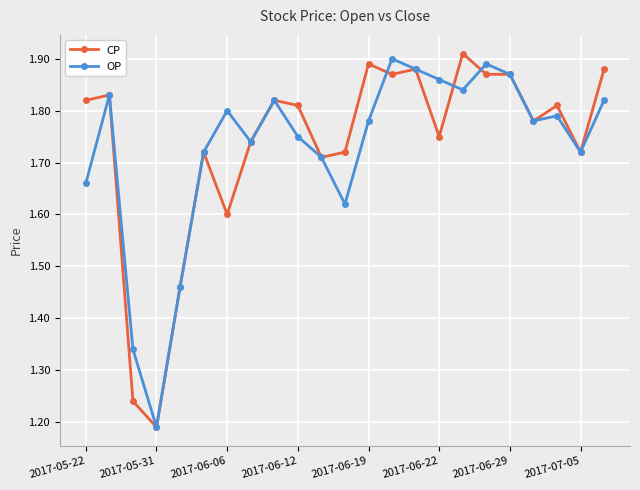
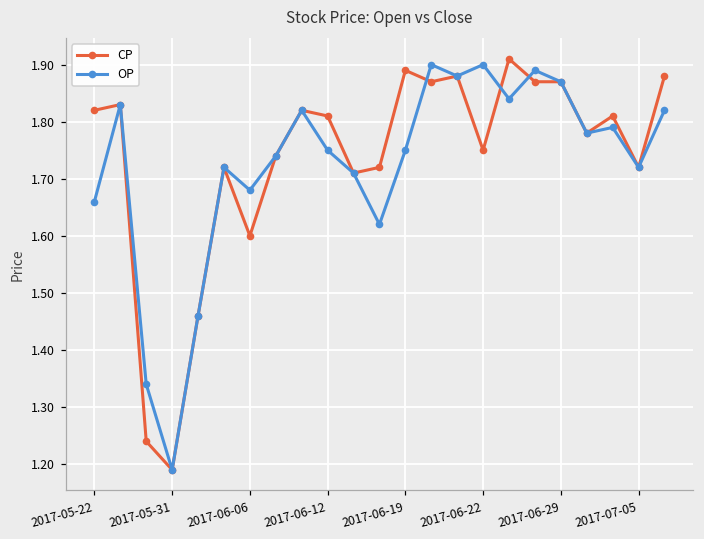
  {
    "CP": {
      "2017-05-22": 1.82,
      "2017-06-06": 1.60,
      "2017-06-12": 1.81,
      "2017-06-19": 1.89,
      "2017-06-22": 1.75
    },
    "OP": {
      "2017-05-22": 1.66,
-     "2017-06-06": 1.80,
+     "2017-06-06": 1.68,
      "2017-06-12": 1.75,
-     "2017-06-19": 1.78,
-     "2017-06-22": 1.86
+     "2017-06-19": 1.75,
+     "2017-06-22": 1.90
    }
  }
